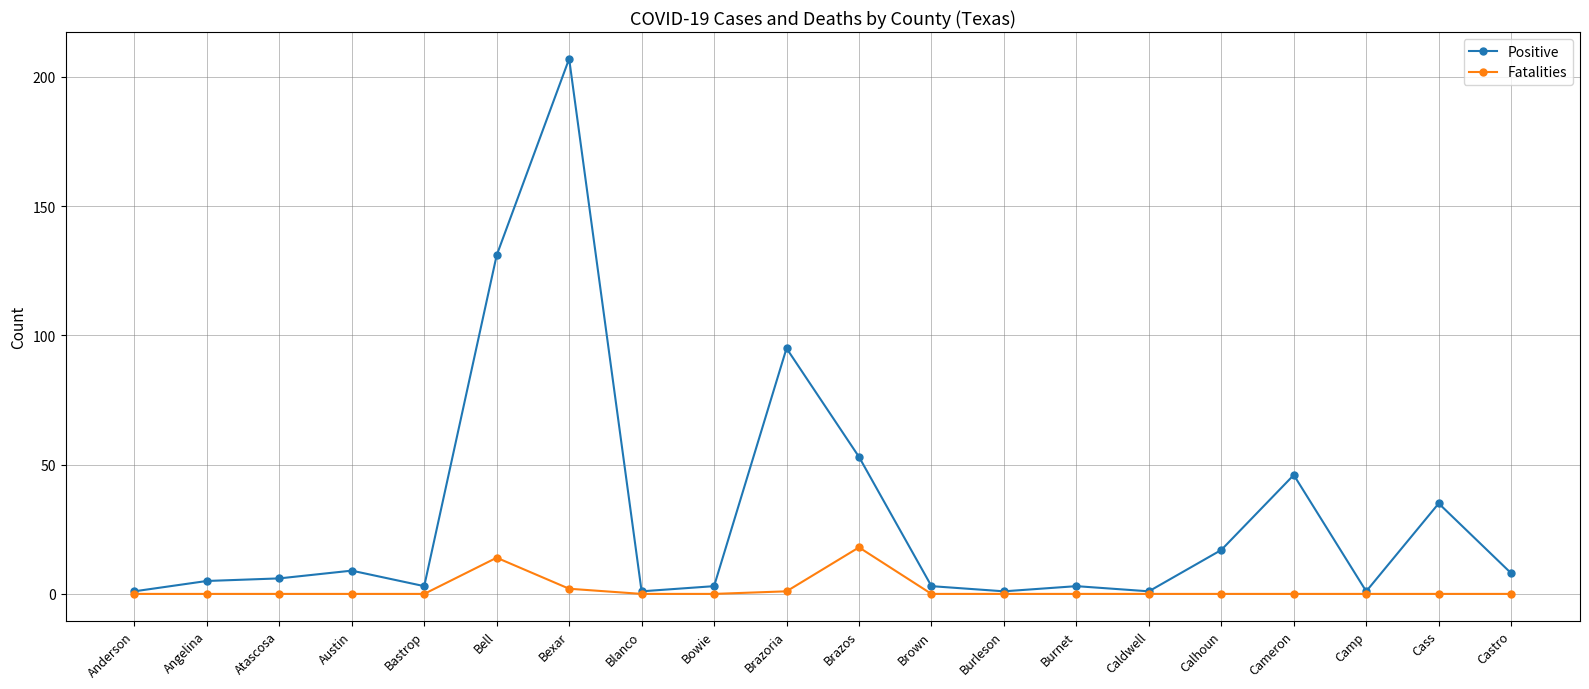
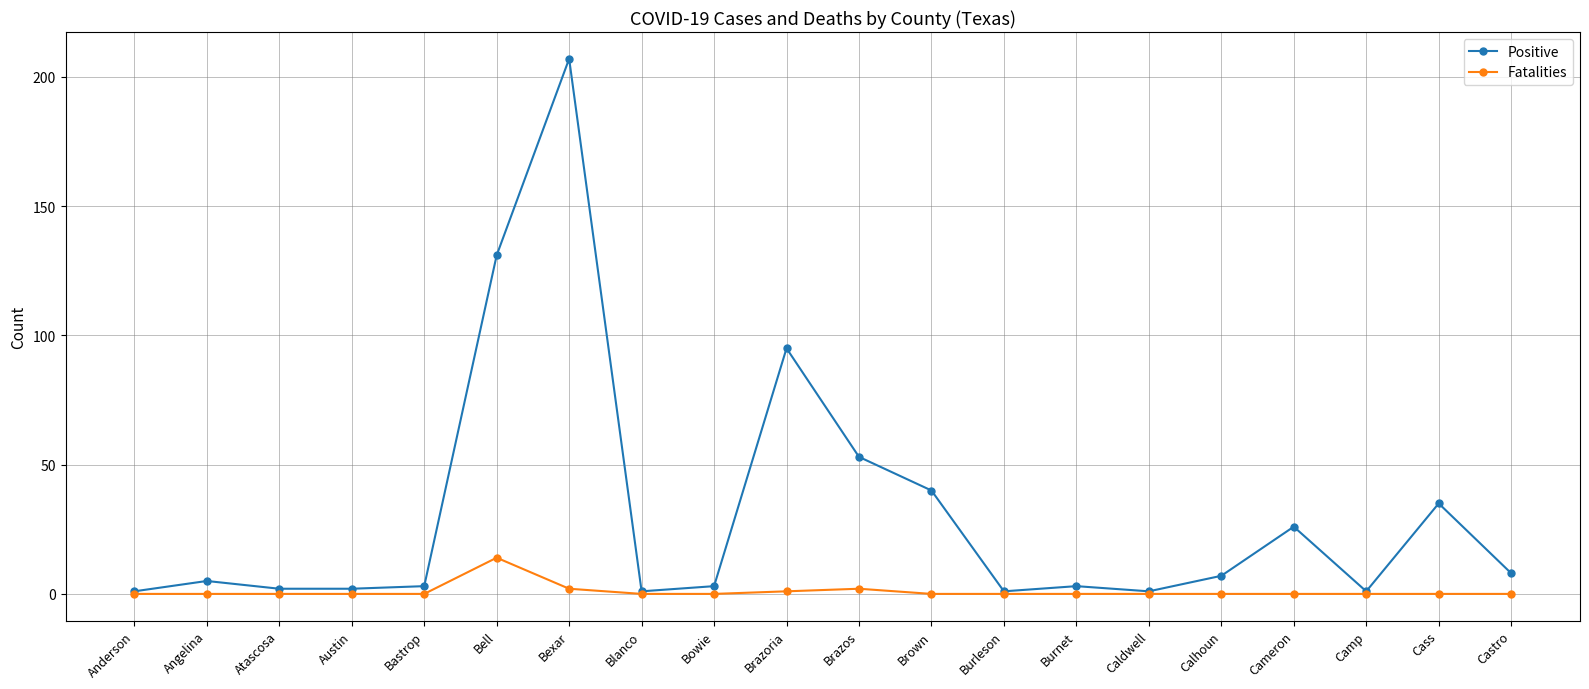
  {
    "Positive": {
      "Anderson": 1,
      "Angelina": 5,
-     "Atascosa": 6,
-     "Austin": 9,
+     "Atascosa": 2,
+     "Austin": 2,
      "Bastrop": 3,
      "Bell": 131,
      "Bexar": 207,
      "Blanco": 1,
      "Bowie": 3,
      "Brazoria": 95,
      "Brazos": 53,
-     "Brown": 3,
+     "Brown": 40,
      "Burleson": 1,
      "Burnet": 3,
      "Caldwell": 1,
-     "Calhoun": 17,
-     "Cameron": 46,
+     "Calhoun": 7,
+     "Cameron": 26,
      "Camp": 1,
      "Cass": 35,
      "Castro": 8
    },
    "Fatalities": {
      "Anderson": 0,
      "Angelina": 0,
      "Atascosa": 0,
      "Austin": 0,
      "Bastrop": 0,
      "Bell": 14,
      "Bexar": 2,
      "Blanco": 0,
      "Bowie": 0,
      "Brazoria": 1,
-     "Brazos": 18,
+     "Brazos": 2,
      "Brown": 0,
      "Burleson": 0,
      "Burnet": 0,
      "Caldwell": 0,
      "Calhoun": 0,
      "Cameron": 0,
      "Camp": 0,
      "Cass": 0,
      "Castro": 0
    }
  }
